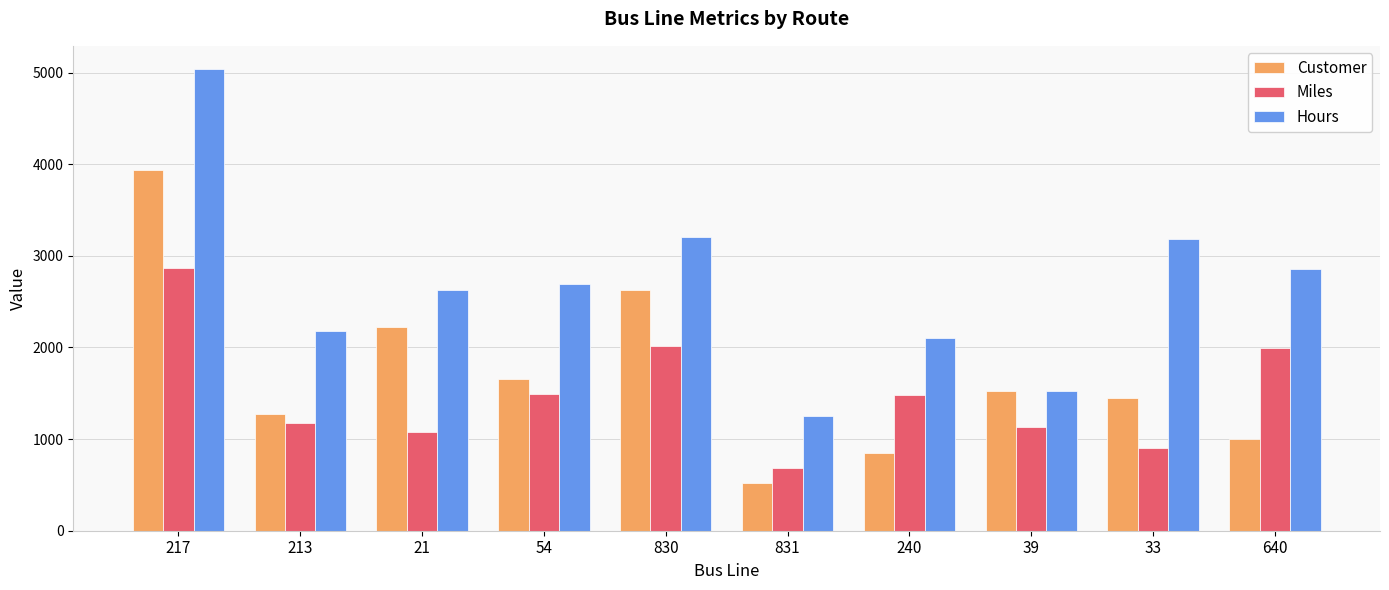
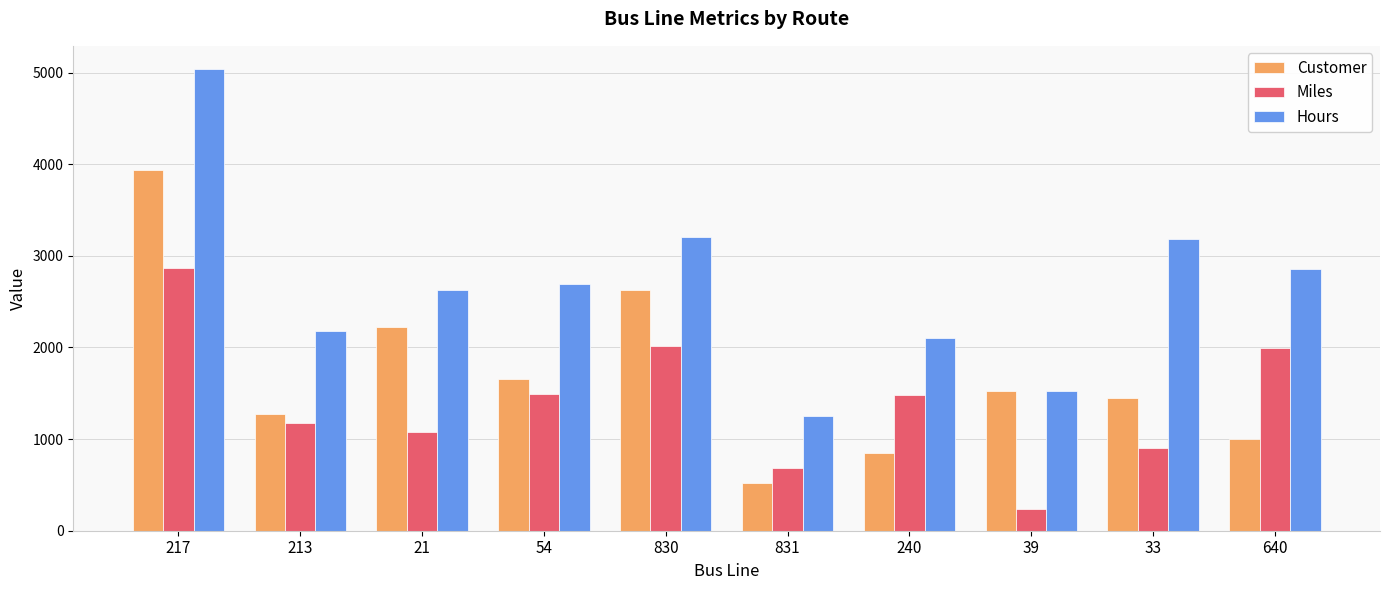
  {
    "Customer": {
      "217": 3900,
      "213": 1300,
      "21": 2200,
      "54": 1700,
      "830": 2600,
      "831": 500,
      "240": 800,
      "39": 1500,
      "33": 1400,
      "640": 1000
    },
    "Miles": {
      "217": 2900,
      "213": 1200,
      "21": 1100,
      "54": 1500,
      "830": 2000,
      "831": 700,
      "240": 1500,
-     "39": 1100,
+     "39": 200,
      "33": 900,
      "640": 2000
    },
    "Hours": {
      "217": 5000,
      "213": 2200,
      "21": 2600,
      "54": 2700,
      "830": 3200,
      "831": 1200,
      "240": 2100,
      "39": 1500,
      "33": 3200,
      "640": 2900
    }
  }
